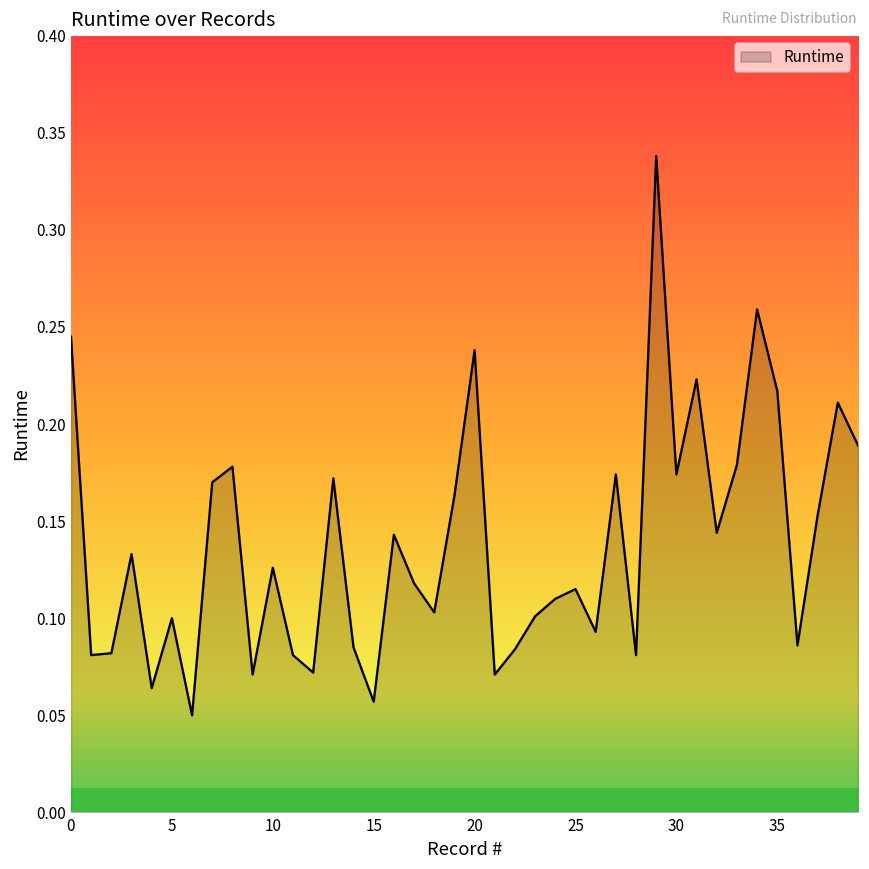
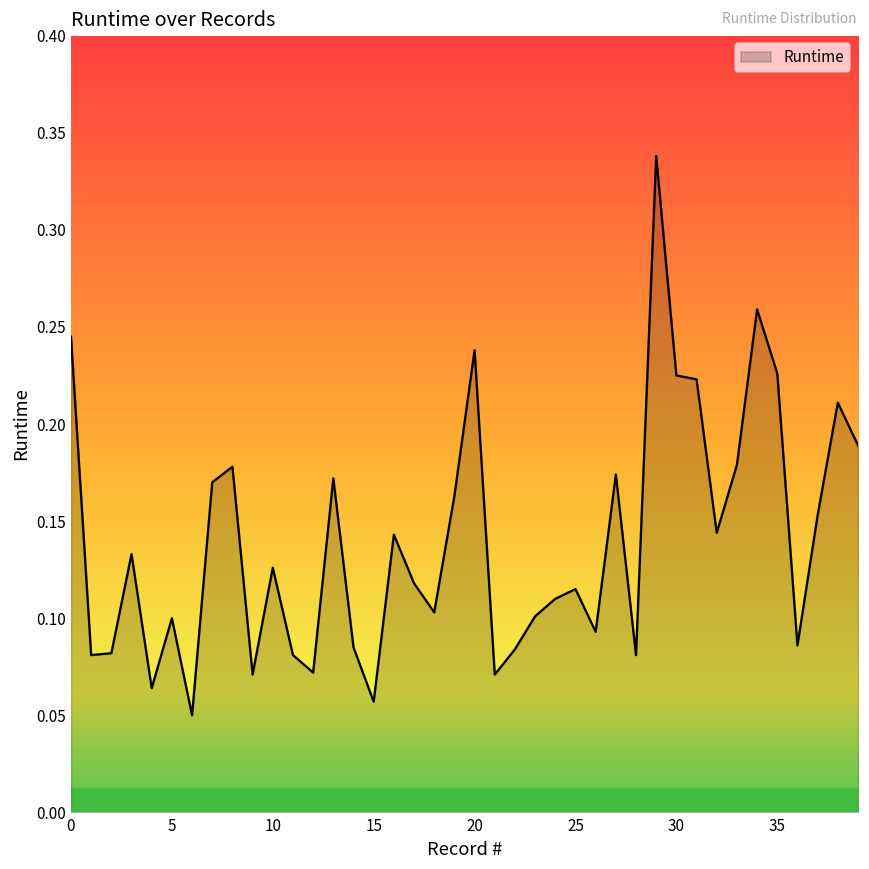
  {
    "0": 0.245,
    "5": 0.100,
    "10": 0.126,
    "15": 0.057,
    "20": 0.238,
    "25": 0.115,
-   "30": 0.174,
-   "35": 0.217
+   "30": 0.225,
+   "35": 0.226
  }
